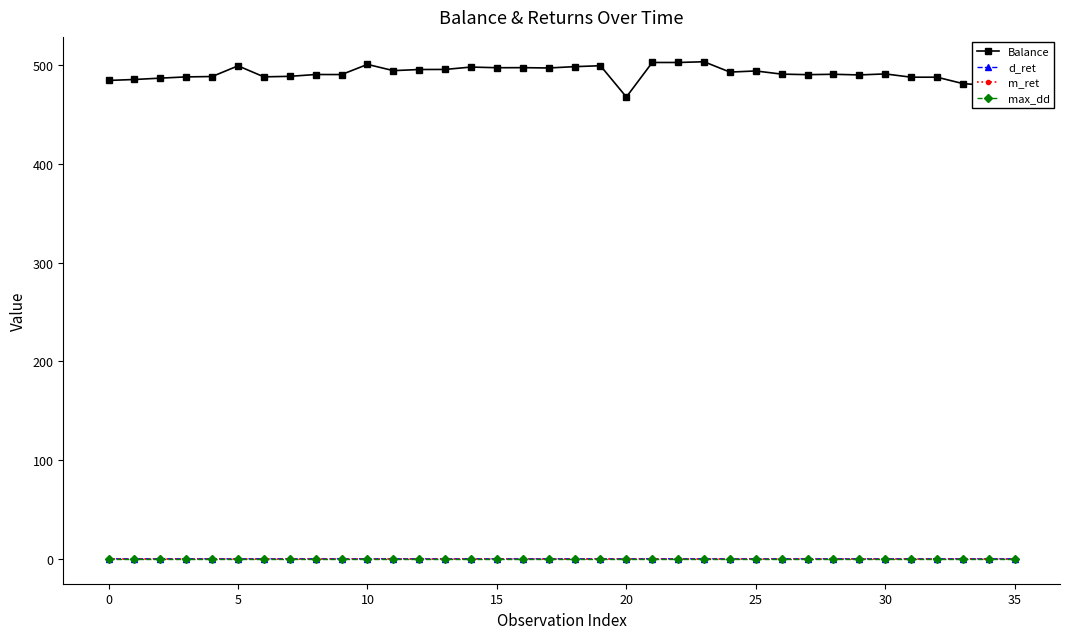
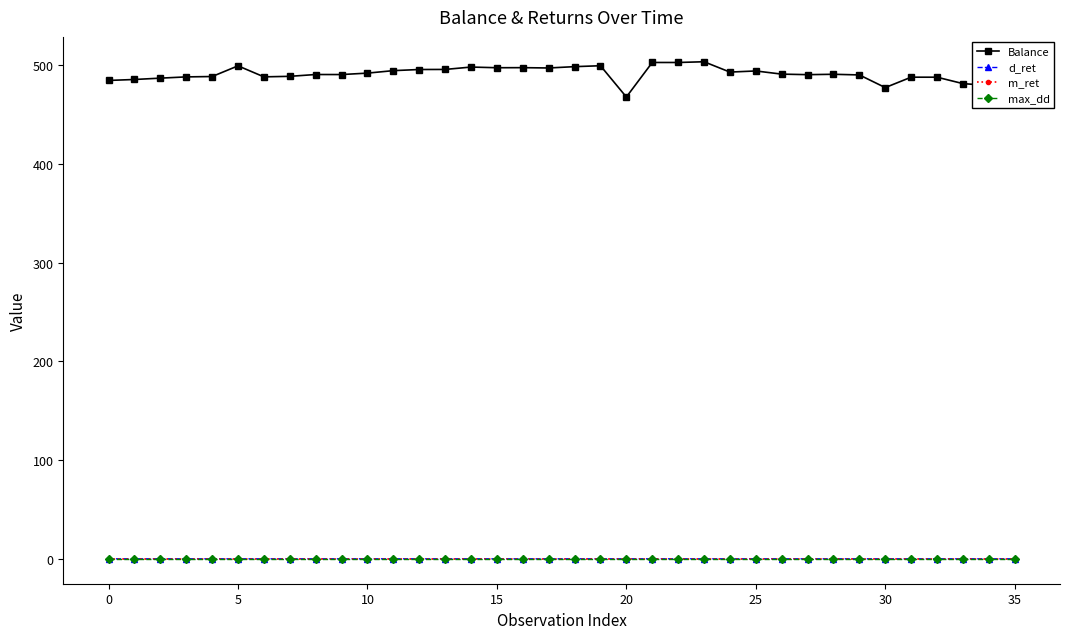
  {
    "Balance": {
      "0": 480,
      "5": 500,
-     "10": 500,
+     "10": 490,
      "15": 500,
      "20": 470,
      "25": 490,
-     "30": 490
+     "30": 480
    },
    "max_dd": {
      "0": 0,
      "5": 0,
      "10": 0,
      "15": 0,
      "20": 0,
      "25": 0,
      "30": 0,
      "35": 0
    }
  }
